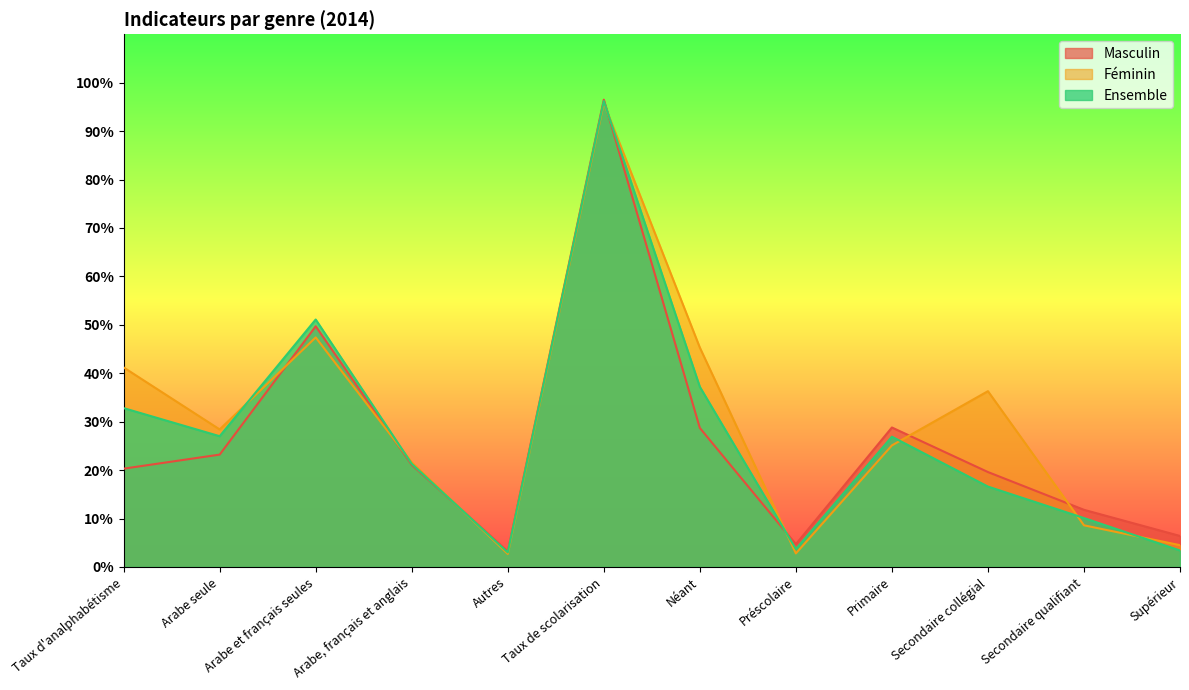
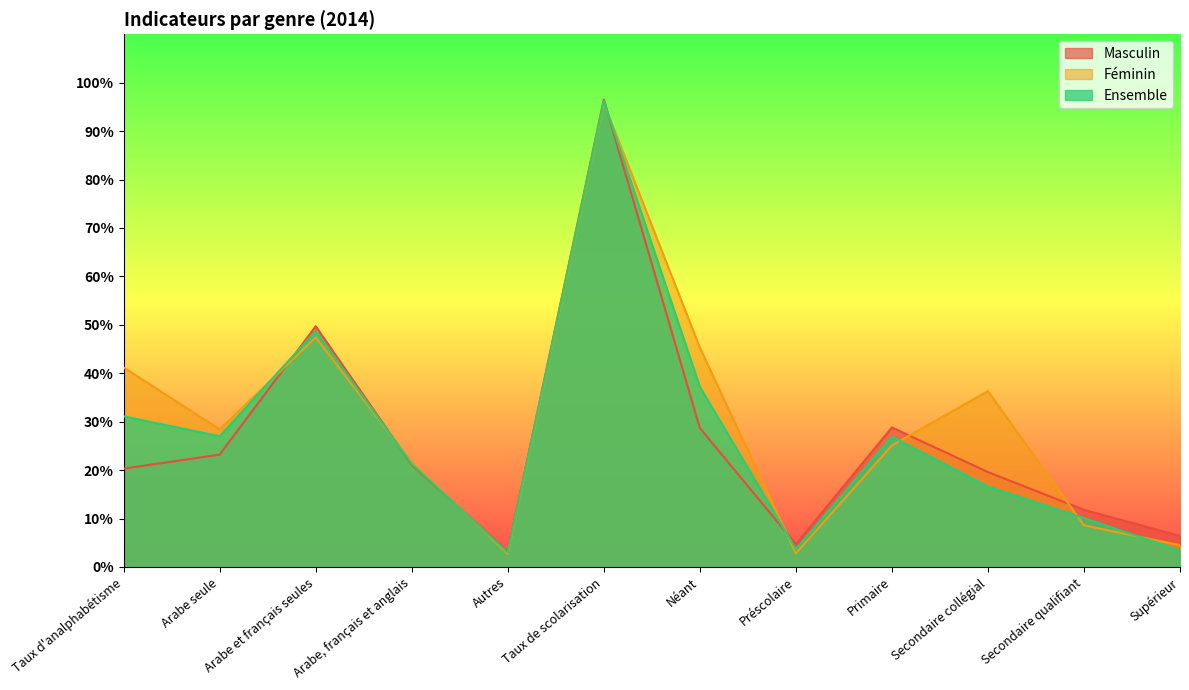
  {
    "Masculin": {
      "Taux d'analphabétisme": "20%",
      "Arabe seule": "23%",
      "Arabe et français seules": "50%",
      "Néant": "29%",
      "Préscolaire": "5%",
      "Primaire": "29%",
      "Secondaire collégial": "20%",
      "Secondaire qualifiant": "12%",
      "Supérieur": "6%"
    },
    "Féminin": {
      "Taux d'analphabétisme": "41%",
      "Arabe seule": "28%",
      "Arabe et français seules": "47%",
      "Néant": "45%",
      "Préscolaire": "3%",
      "Primaire": "25%",
      "Secondaire collégial": "36%",
      "Secondaire qualifiant": "9%",
      "Supérieur": "5%"
    },
    "Ensemble": {
-     "Taux d'analphabétisme": "33%",
+     "Taux d'analphabétisme": "31%",
      "Arabe seule": "27%",
-     "Arabe et français seules": "51%",
+     "Arabe et français seules": "49%",
      "Néant": "37%",
      "Préscolaire": "4%",
      "Primaire": "27%",
      "Secondaire collégial": "17%",
      "Secondaire qualifiant": "10%",
      "Supérieur": "3%"
    }
  }
